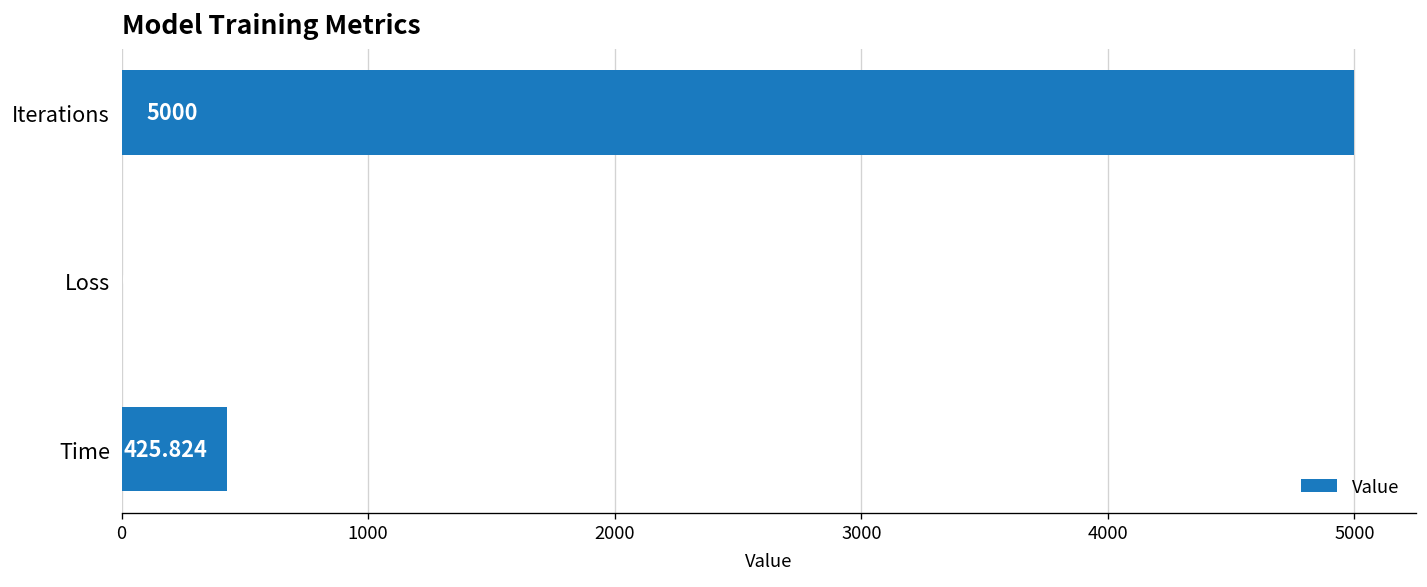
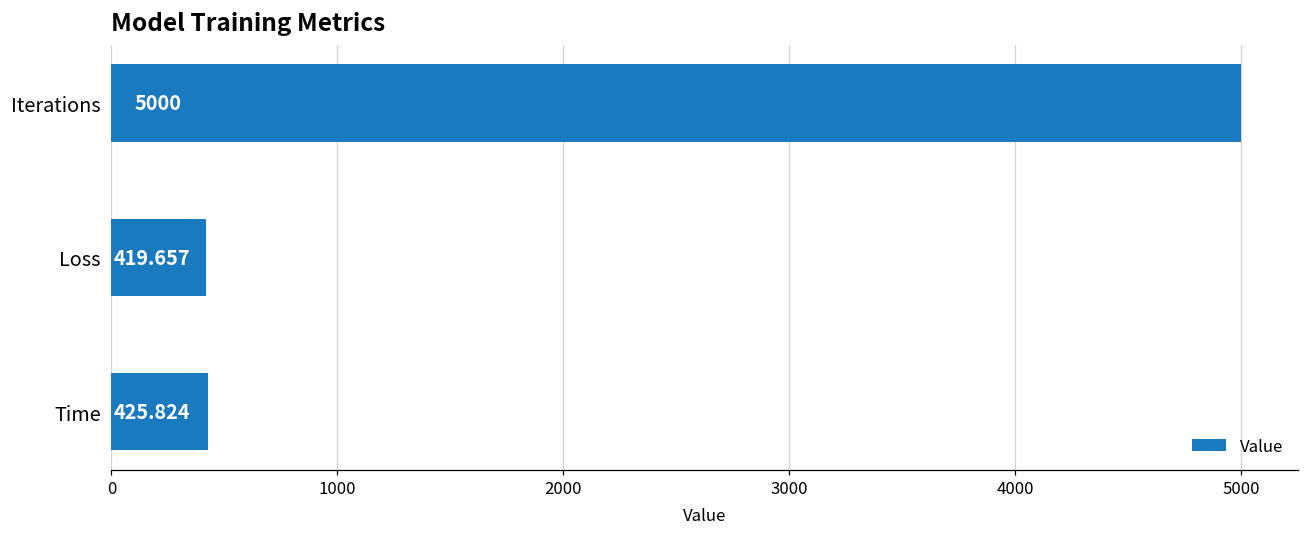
  {
-   "Loss": 0
+   "Loss": 420
  }
